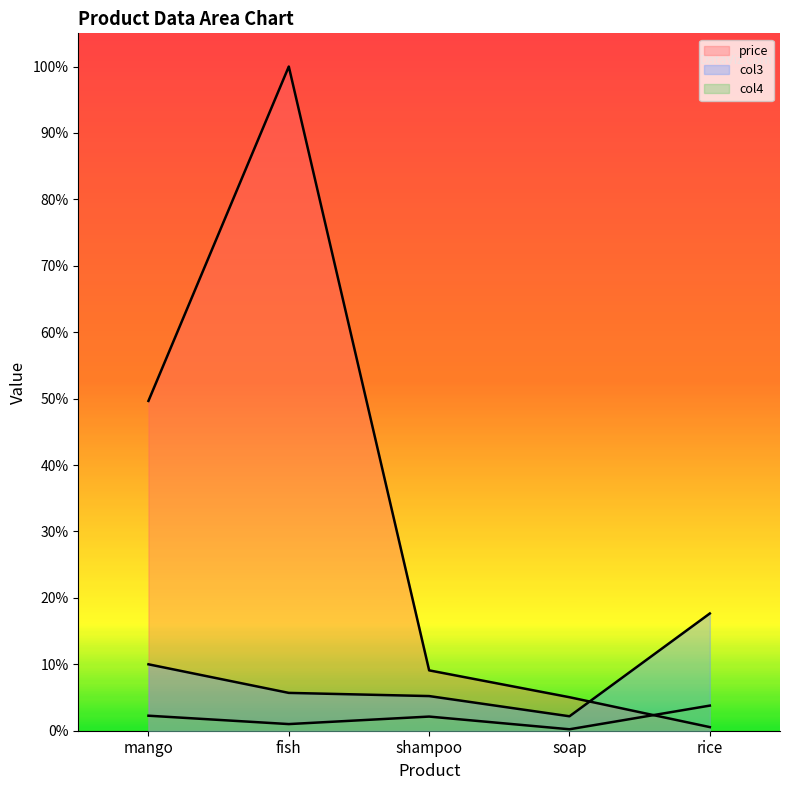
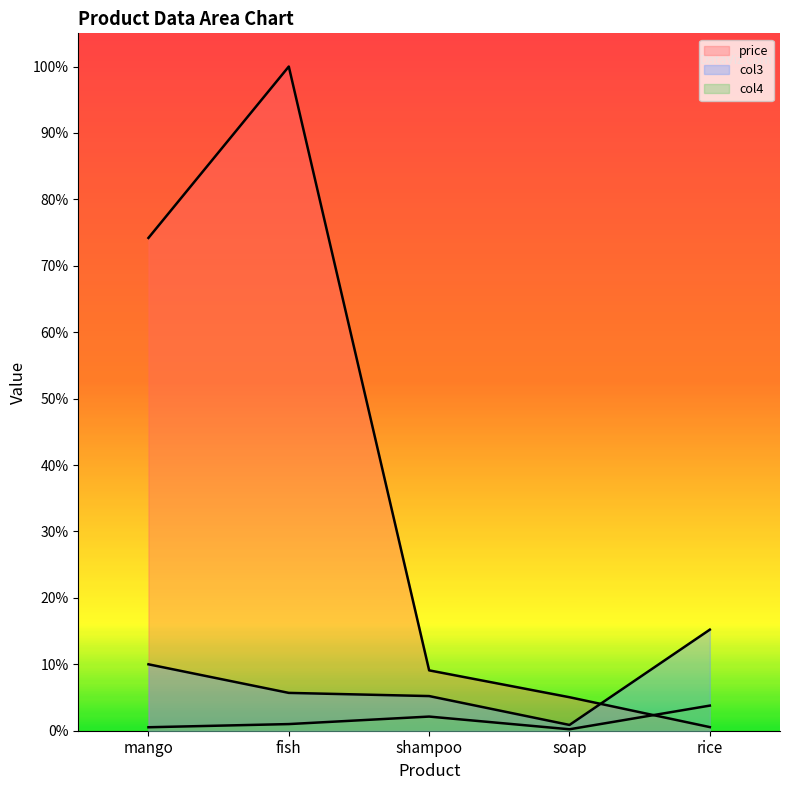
  {
    "price": {
-     "mango": "50%",
+     "mango": "74%",
      "fish": "100%",
      "shampoo": "9%",
      "soap": "5%",
      "rice": "1%"
    },
    "col3": {
      "mango": "10%",
      "fish": "6%",
      "shampoo": "5%",
-     "soap": "2%",
-     "rice": "18%"
+     "soap": "1%",
+     "rice": "15%"
    },
    "col4": {
-     "mango": "2%",
+     "mango": "1%",
      "fish": "1%",
      "shampoo": "2%",
      "soap": "0%",
      "rice": "4%"
    }
  }
